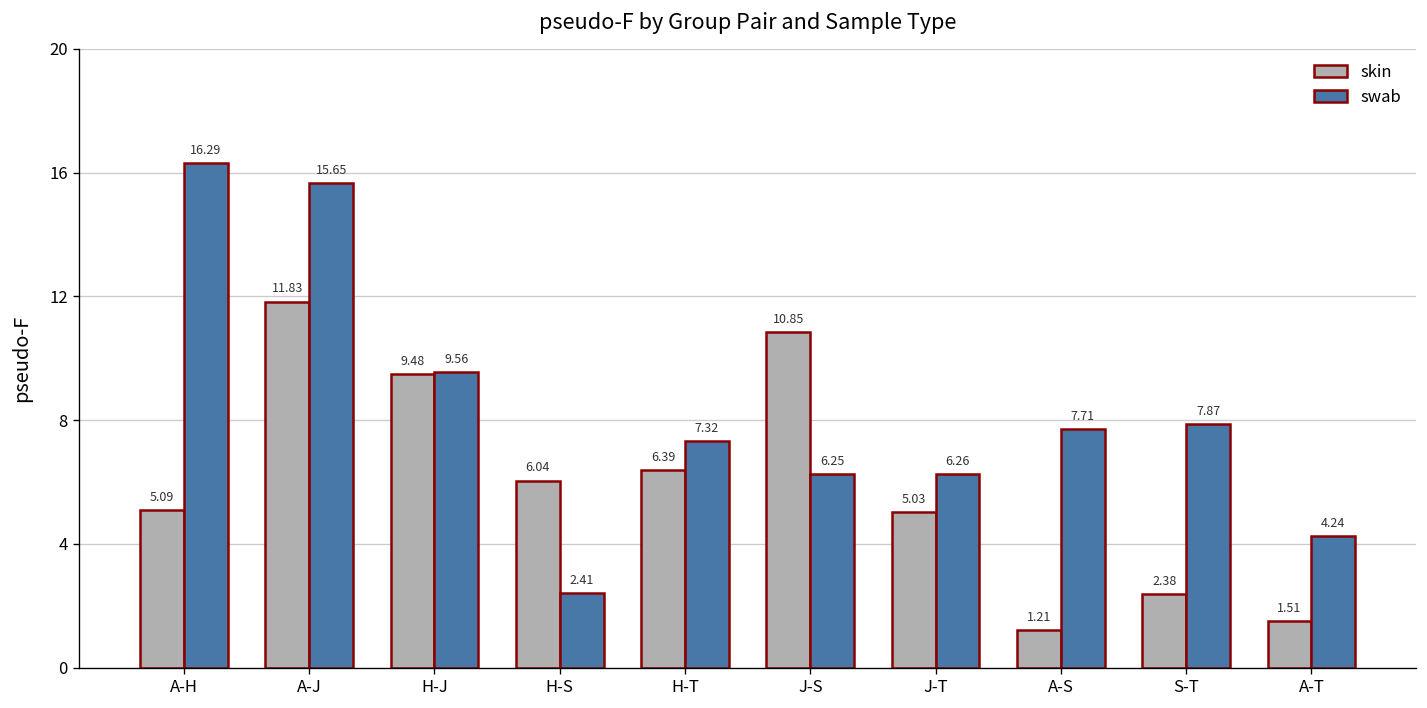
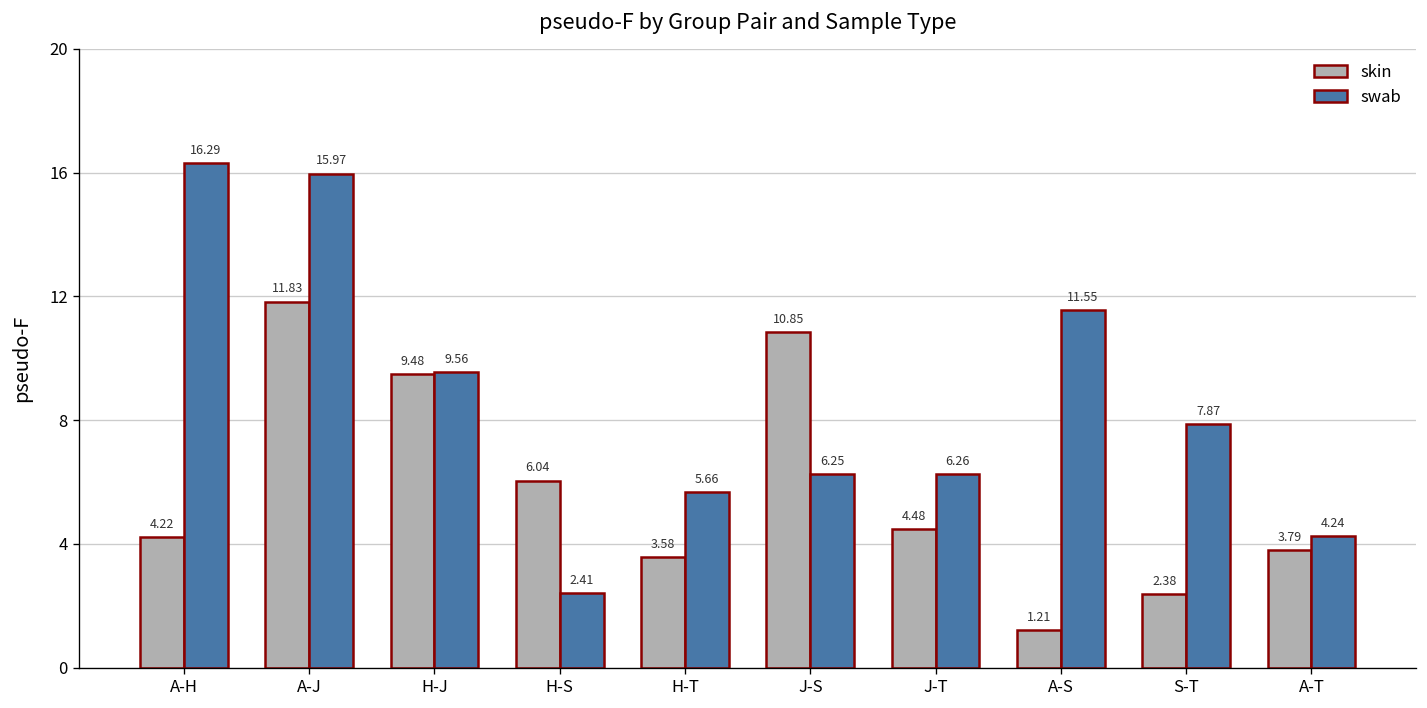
  {
    "skin": {
-     "A-H": 5.09,
+     "A-H": 4.22,
      "A-J": 11.83,
      "H-J": 9.48,
      "H-S": 6.04,
-     "H-T": 6.39,
+     "H-T": 3.58,
      "J-S": 10.85,
-     "J-T": 5.03,
+     "J-T": 4.48,
      "A-S": 1.21,
      "S-T": 2.38,
-     "A-T": 1.51
+     "A-T": 3.79
    },
    "swab": {
      "A-H": 16.29,
-     "A-J": 15.65,
+     "A-J": 15.97,
      "H-J": 9.56,
      "H-S": 2.41,
-     "H-T": 7.32,
+     "H-T": 5.66,
      "J-S": 6.25,
      "J-T": 6.26,
-     "A-S": 7.71,
+     "A-S": 11.55,
      "S-T": 7.87,
      "A-T": 4.24
    }
  }
